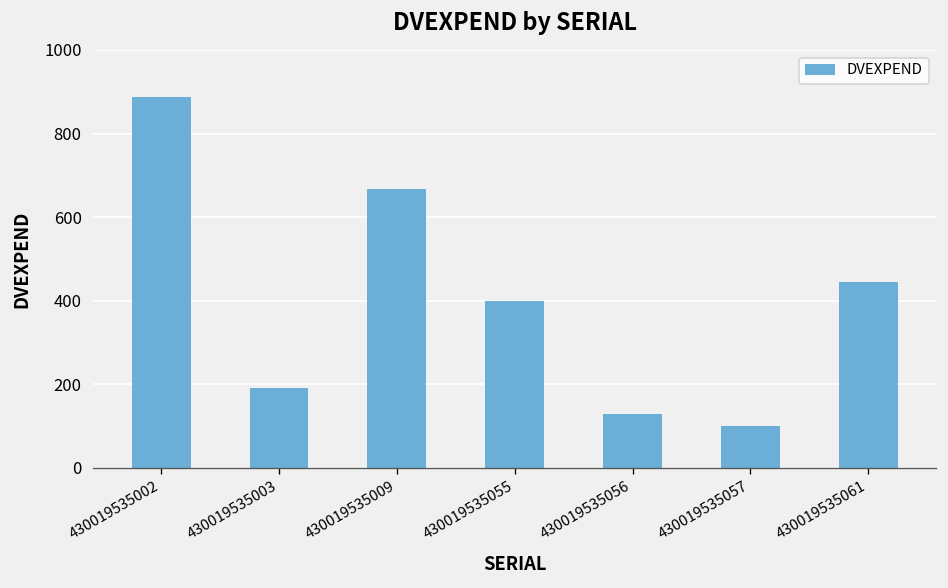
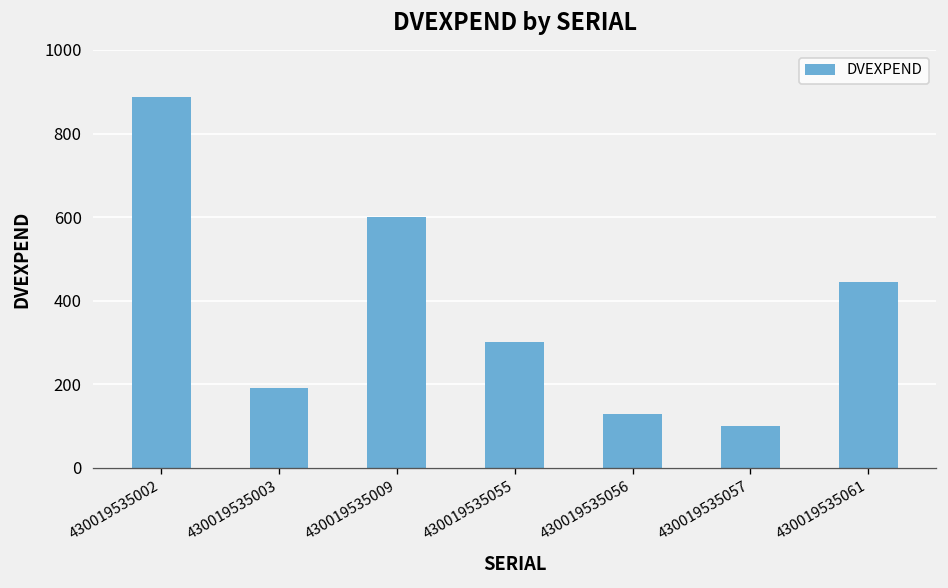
  {
    "430019535002": 890,
    "430019535003": 190,
-   "430019535009": 670,
-   "430019535055": 400,
+   "430019535009": 600,
+   "430019535055": 300,
    "430019535056": 130,
    "430019535057": 100,
    "430019535061": 440
  }
